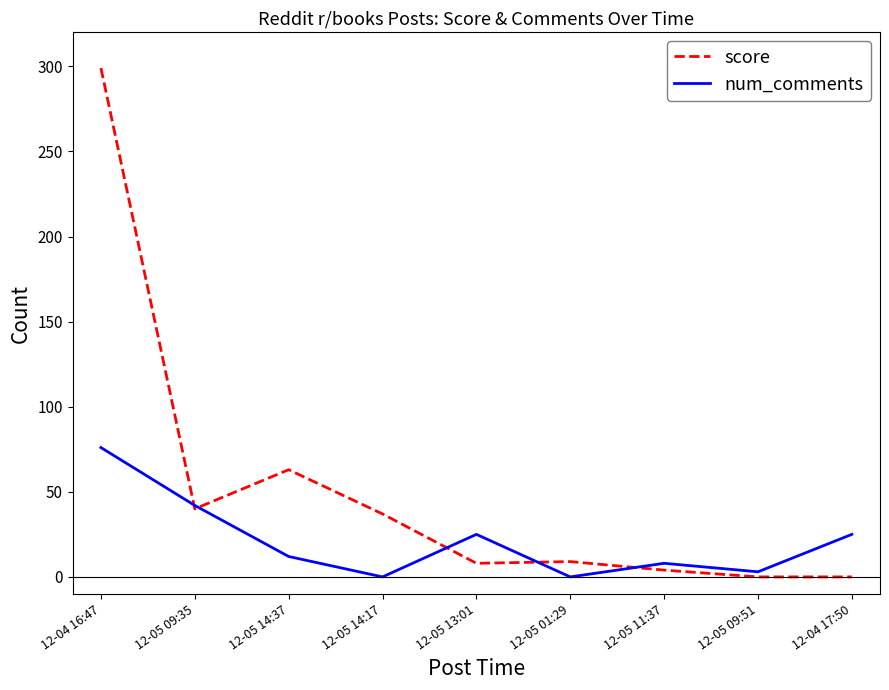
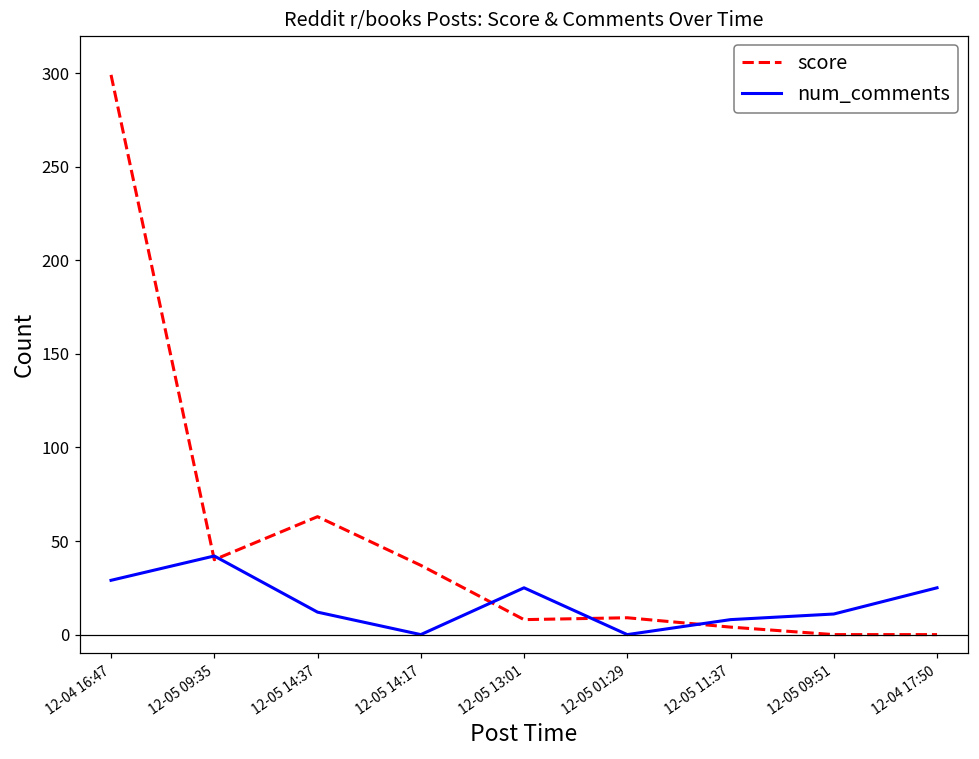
  {
    "score": {
      "12-04 16:47": 299,
      "12-05 09:35": 40,
      "12-05 14:37": 63,
      "12-05 14:17": 37,
      "12-05 13:01": 8,
      "12-05 01:29": 9,
      "12-05 11:37": 4,
      "12-05 09:51": 0,
      "12-04 17:50": 0
    },
    "num_comments": {
-     "12-04 16:47": 76,
+     "12-04 16:47": 29,
      "12-05 09:35": 42,
      "12-05 14:37": 12,
      "12-05 14:17": 0,
      "12-05 13:01": 25,
      "12-05 01:29": 0,
      "12-05 11:37": 8,
-     "12-05 09:51": 3,
+     "12-05 09:51": 11,
      "12-04 17:50": 25
    }
  }
